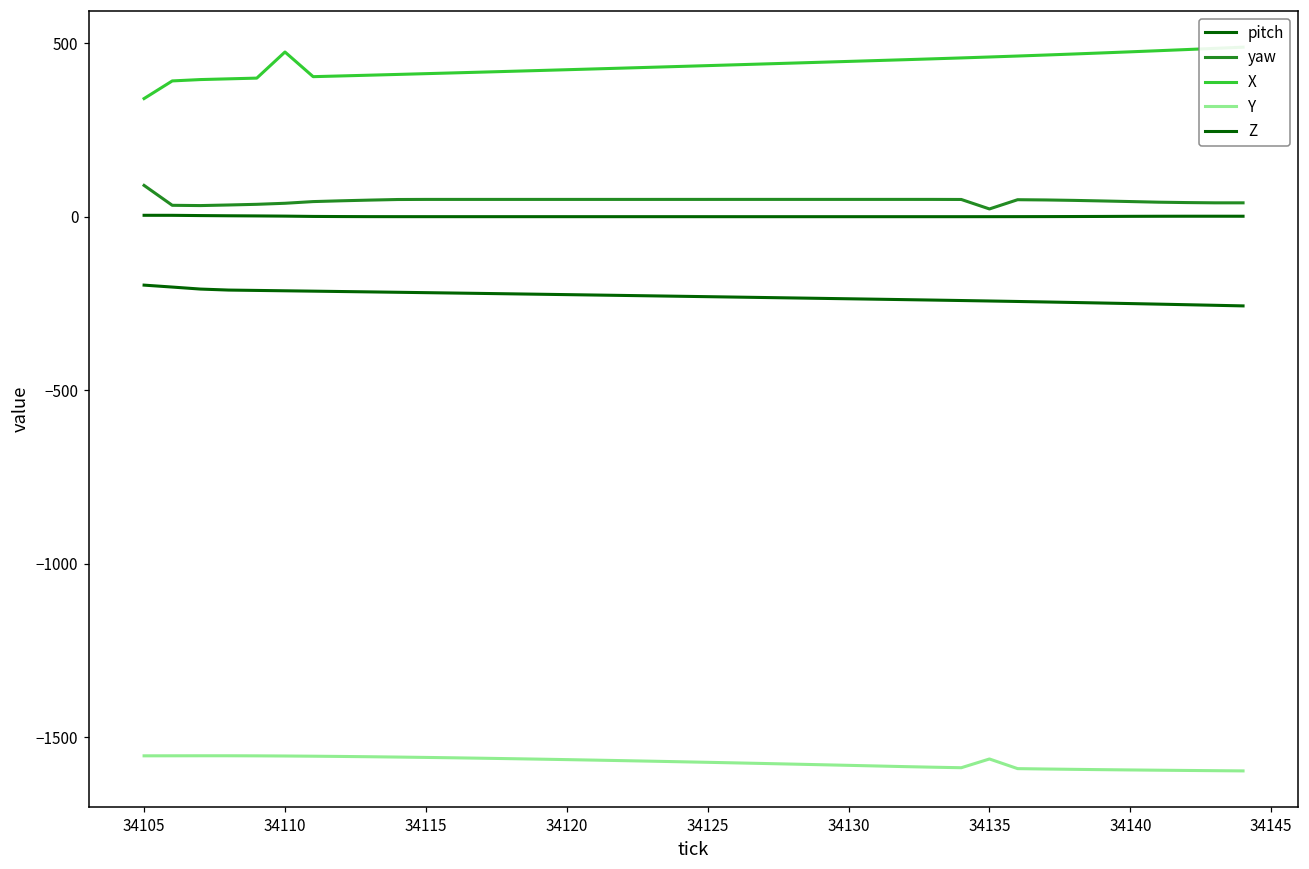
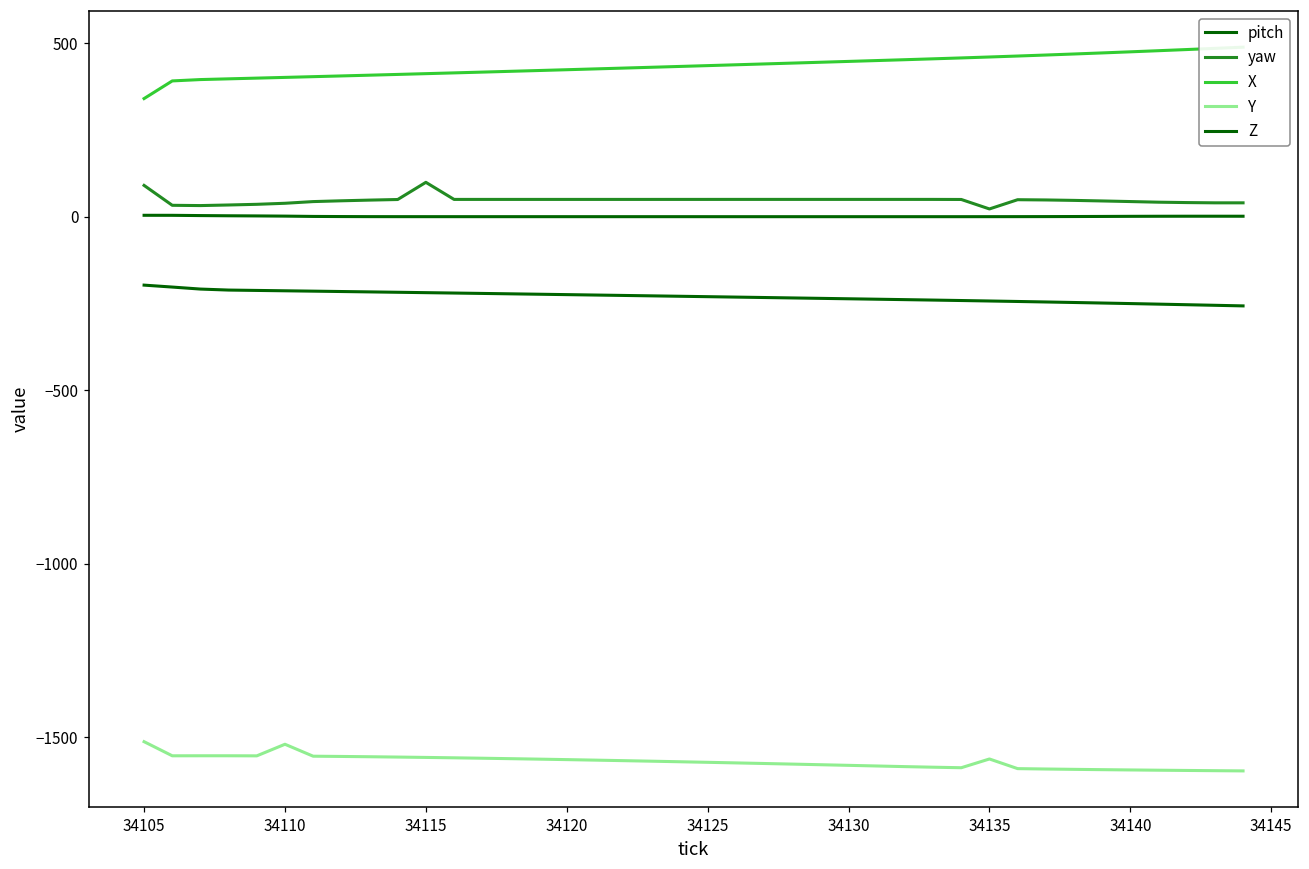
  {
    "yaw": {
      "34105": 90,
      "34110": 40,
-     "34115": 50,
+     "34115": 100,
      "34120": 50,
      "34125": 50,
      "34130": 50,
      "34135": 20,
      "34140": 40
    },
    "X": {
      "34105": 340,
-     "34110": 480,
+     "34110": 400,
      "34115": 410,
      "34120": 420,
      "34125": 440,
      "34130": 450,
      "34135": 460,
      "34140": 480
    },
    "Y": {
-     "34105": -1550,
-     "34110": -1550,
+     "34105": -1510,
+     "34110": -1520,
      "34115": -1560,
      "34120": -1560,
      "34125": -1570,
      "34130": -1580,
      "34135": -1560,
      "34140": -1590
    }
  }
